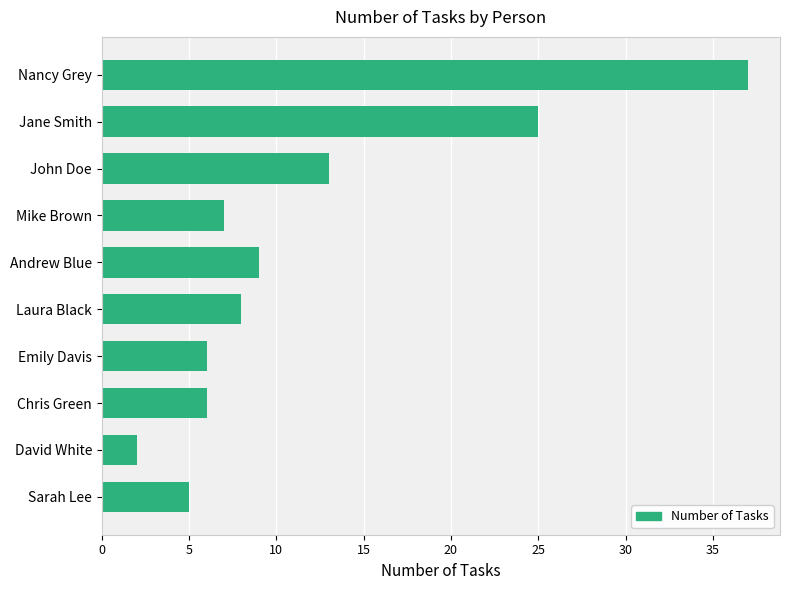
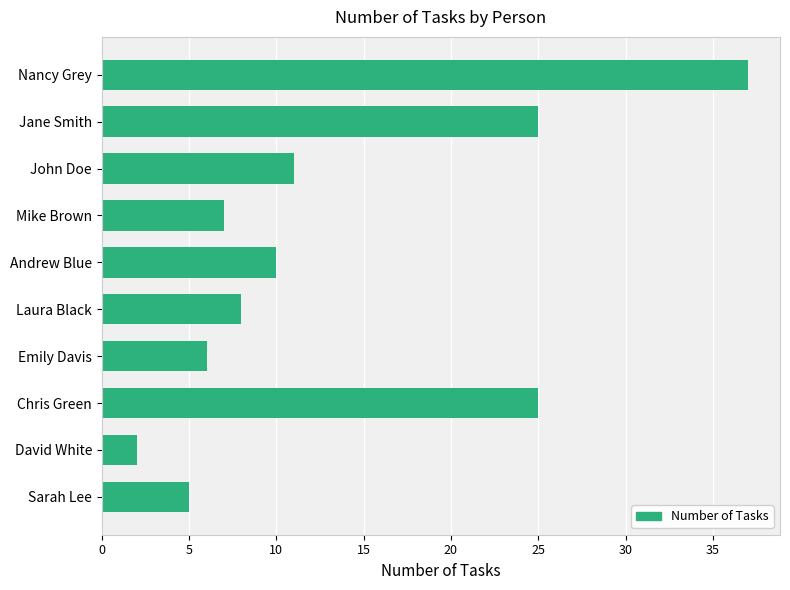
  {
    "Nancy Grey": 37,
    "Jane Smith": 25,
-   "John Doe": 13,
+   "John Doe": 11,
    "Mike Brown": 7,
-   "Andrew Blue": 9,
+   "Andrew Blue": 10,
    "Laura Black": 8,
    "Emily Davis": 6,
-   "Chris Green": 6,
+   "Chris Green": 25,
    "David White": 2,
    "Sarah Lee": 5
  }
